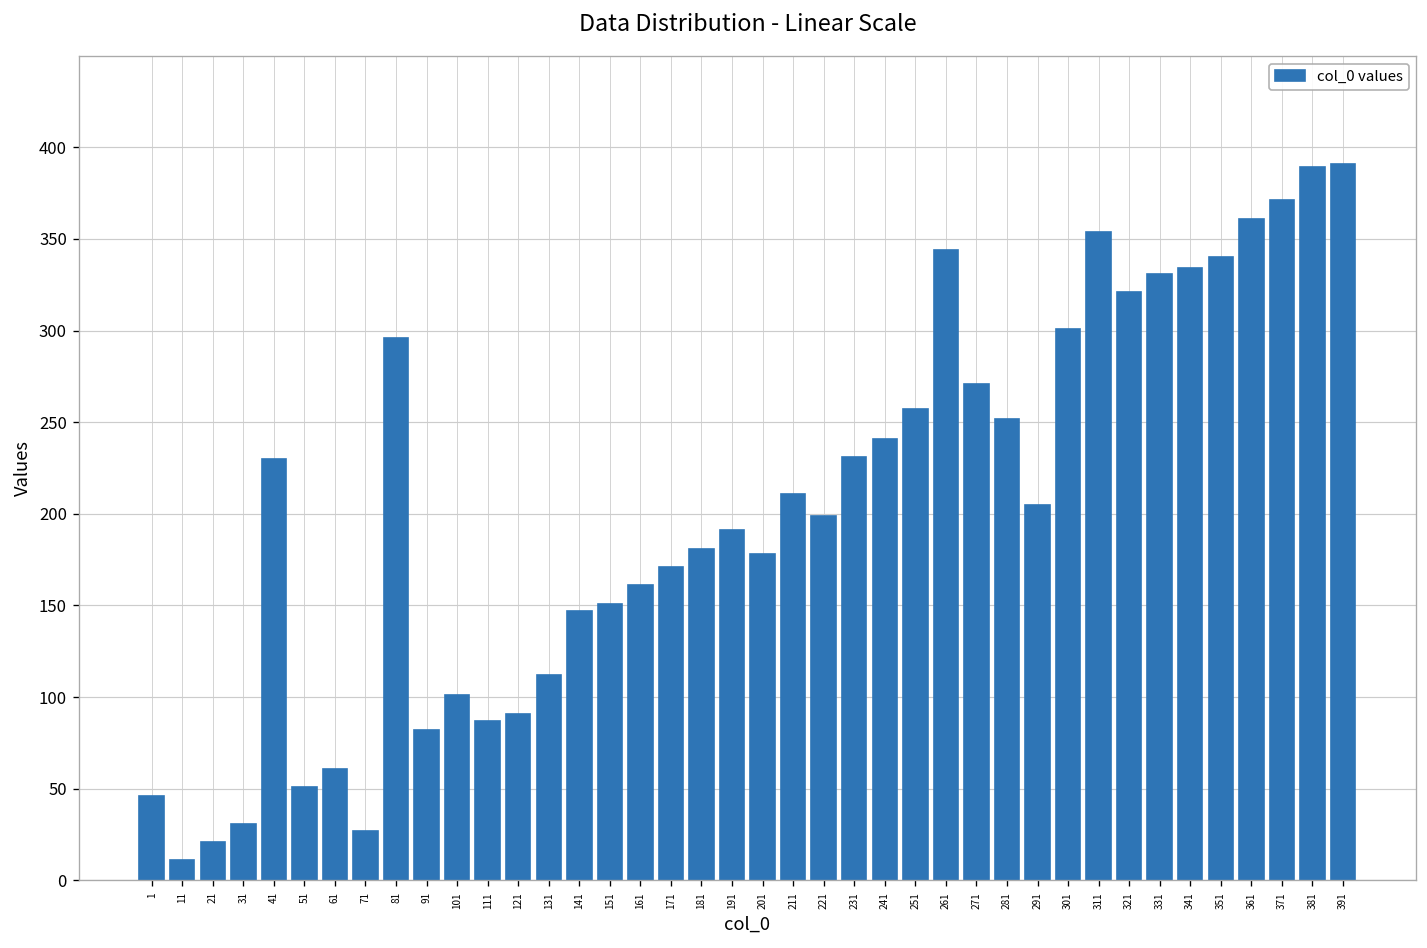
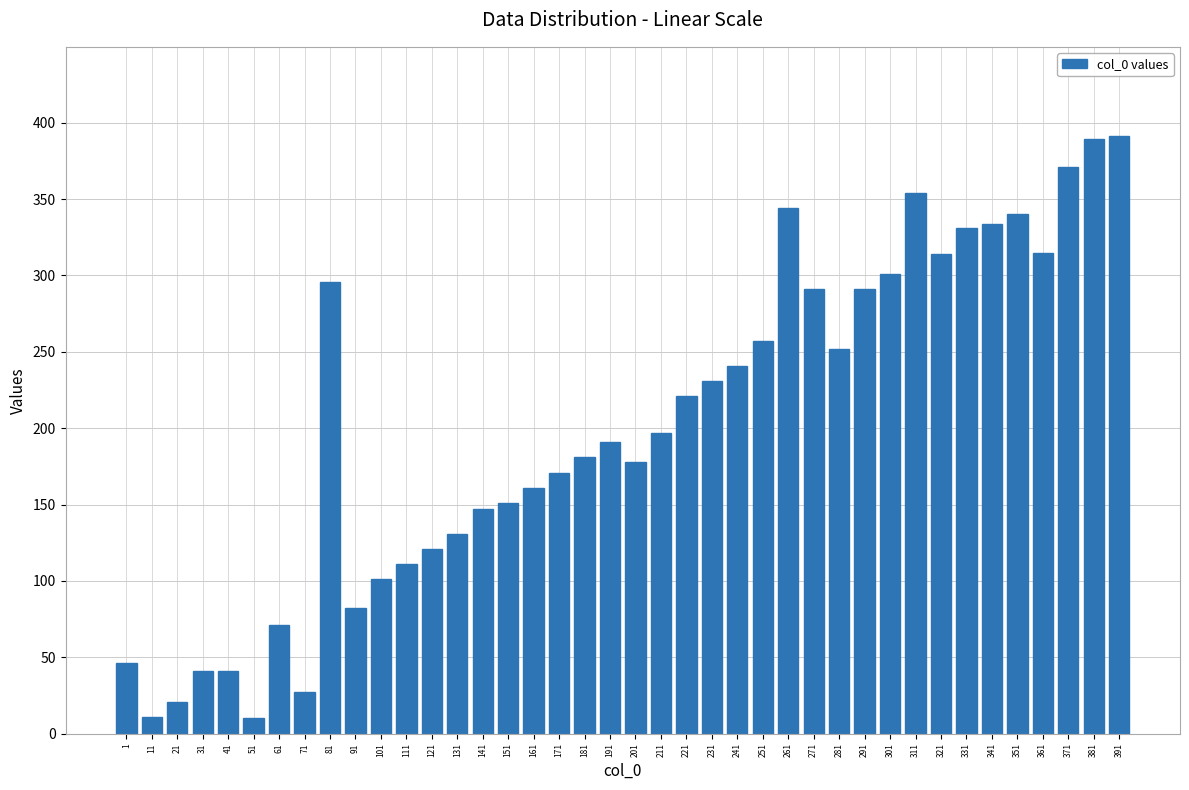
  {
    "1": 46,
    "11": 11,
    "21": 21,
-   "31": 31,
-   "41": 230,
-   "51": 51,
-   "61": 61,
+   "31": 41,
+   "41": 41,
+   "51": 10,
+   "61": 71,
    "71": 27,
    "81": 296,
    "91": 82,
    "101": 101,
-   "111": 87,
-   "121": 91,
-   "131": 112,
+   "111": 111,
+   "121": 121,
+   "131": 131,
    "141": 147,
    "151": 151,
    "161": 161,
    "171": 171,
    "181": 181,
    "191": 191,
    "201": 178,
-   "211": 211,
-   "221": 199,
+   "211": 197,
+   "221": 221,
    "231": 231,
    "241": 241,
    "251": 257,
    "261": 344,
-   "271": 271,
+   "271": 291,
    "281": 252,
-   "291": 205,
+   "291": 291,
    "301": 301,
    "311": 354,
-   "321": 321,
+   "321": 314,
    "331": 331,
    "341": 334,
    "351": 340,
-   "361": 361,
+   "361": 315,
    "371": 371,
    "381": 389,
    "391": 391
  }
